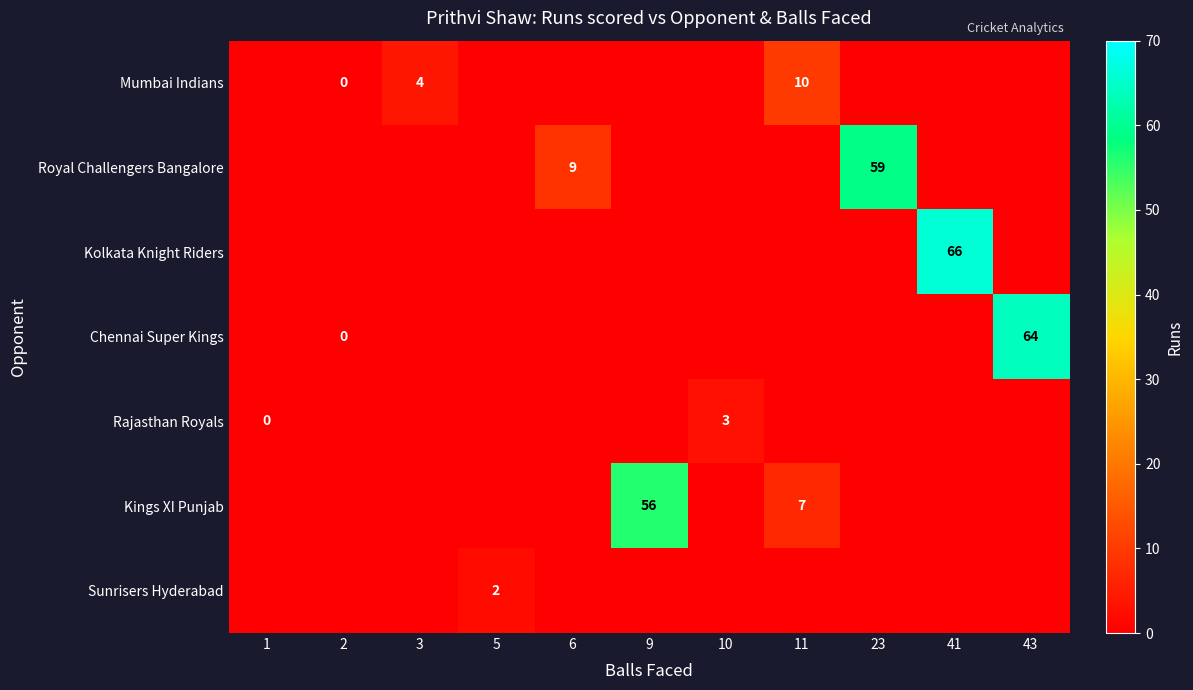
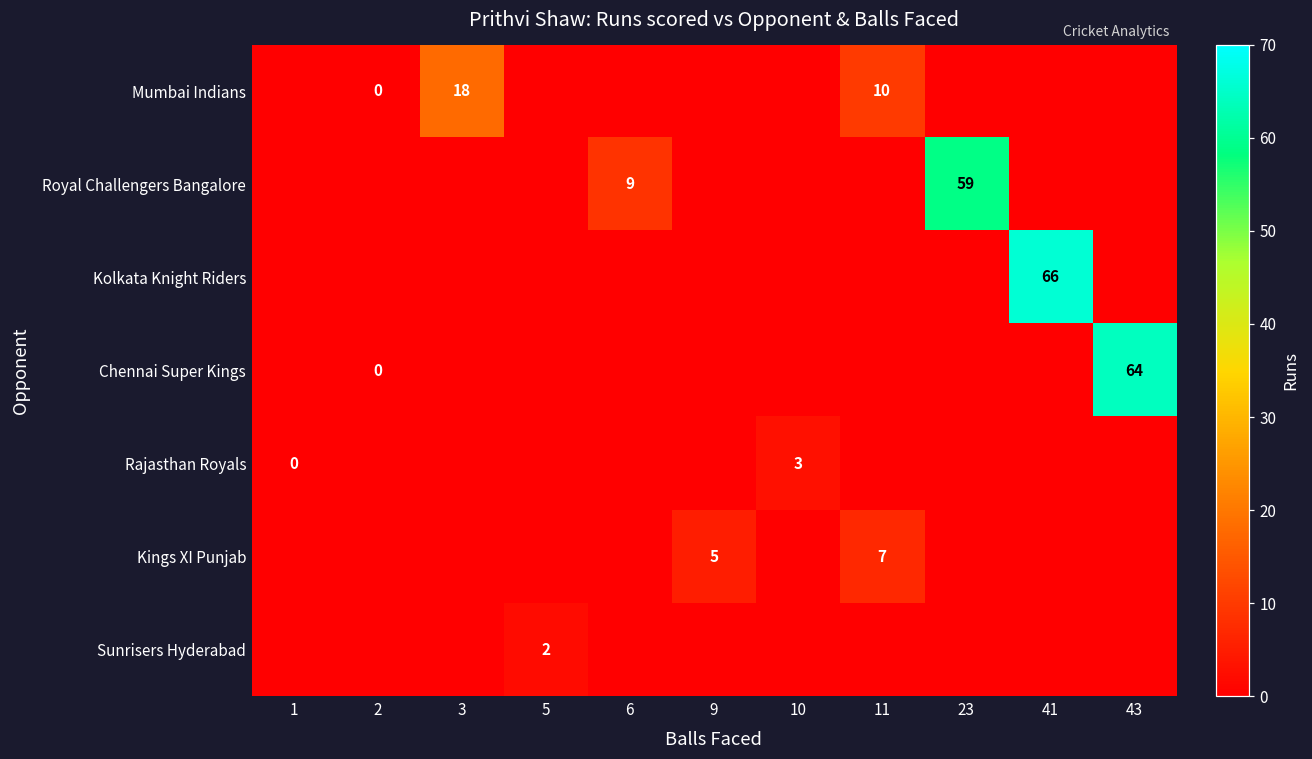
  {
    "Mumbai Indians": {
      "2": 0,
-     "3": 4,
+     "3": 18,
      "11": 10
    },
    "Royal Challengers Bangalore": {
      "6": 9,
      "23": 59
    },
    "Kolkata Knight Riders": {
      "41": 66
    },
    "Chennai Super Kings": {
      "2": 0,
      "43": 64
    },
    "Rajasthan Royals": {
      "1": 0,
      "10": 3
    },
    "Kings XI Punjab": {
-     "9": 56,
+     "9": 5,
      "11": 7
    },
    "Sunrisers Hyderabad": {
      "5": 2
    }
  }
